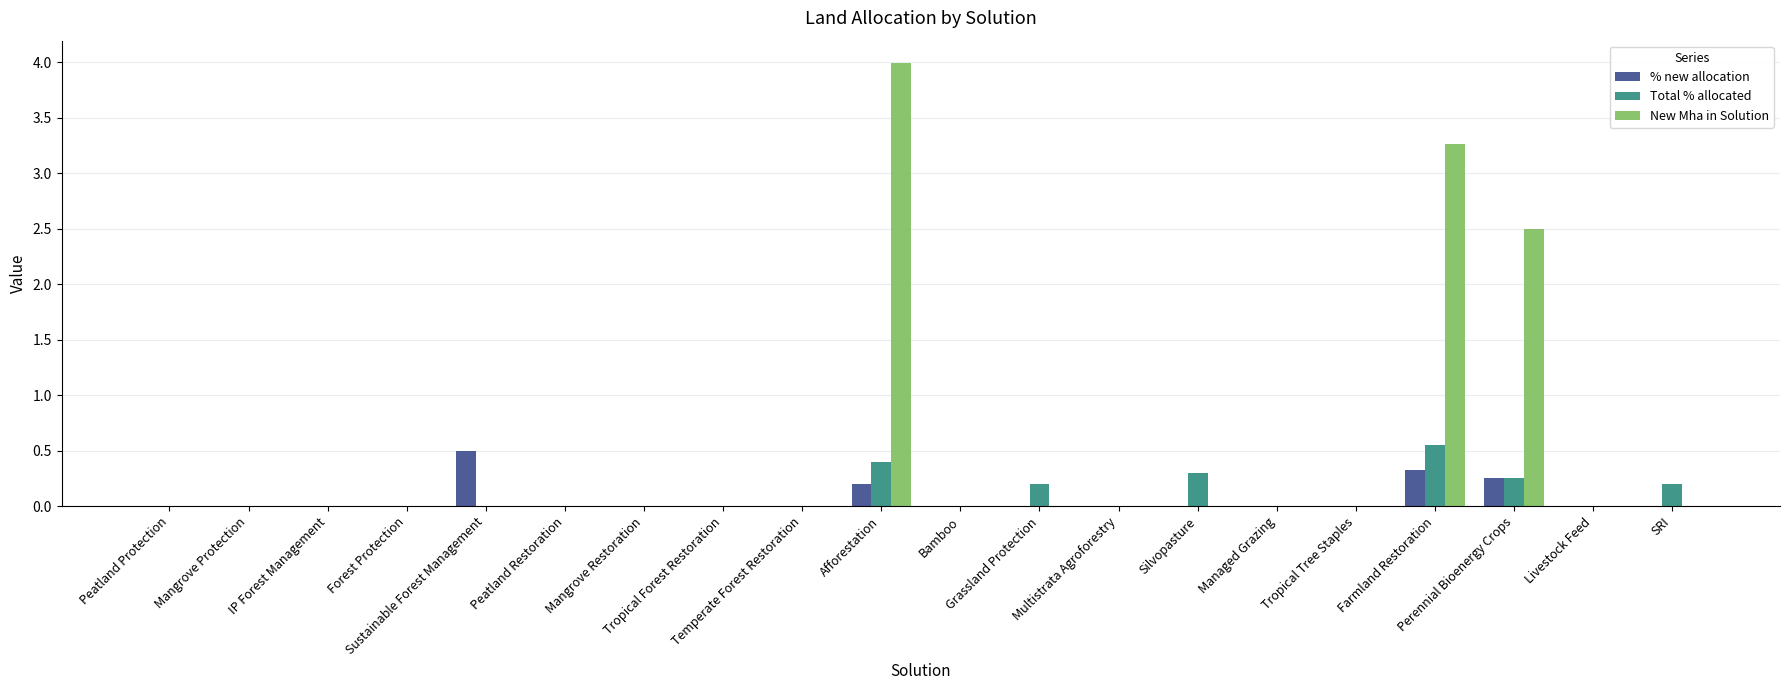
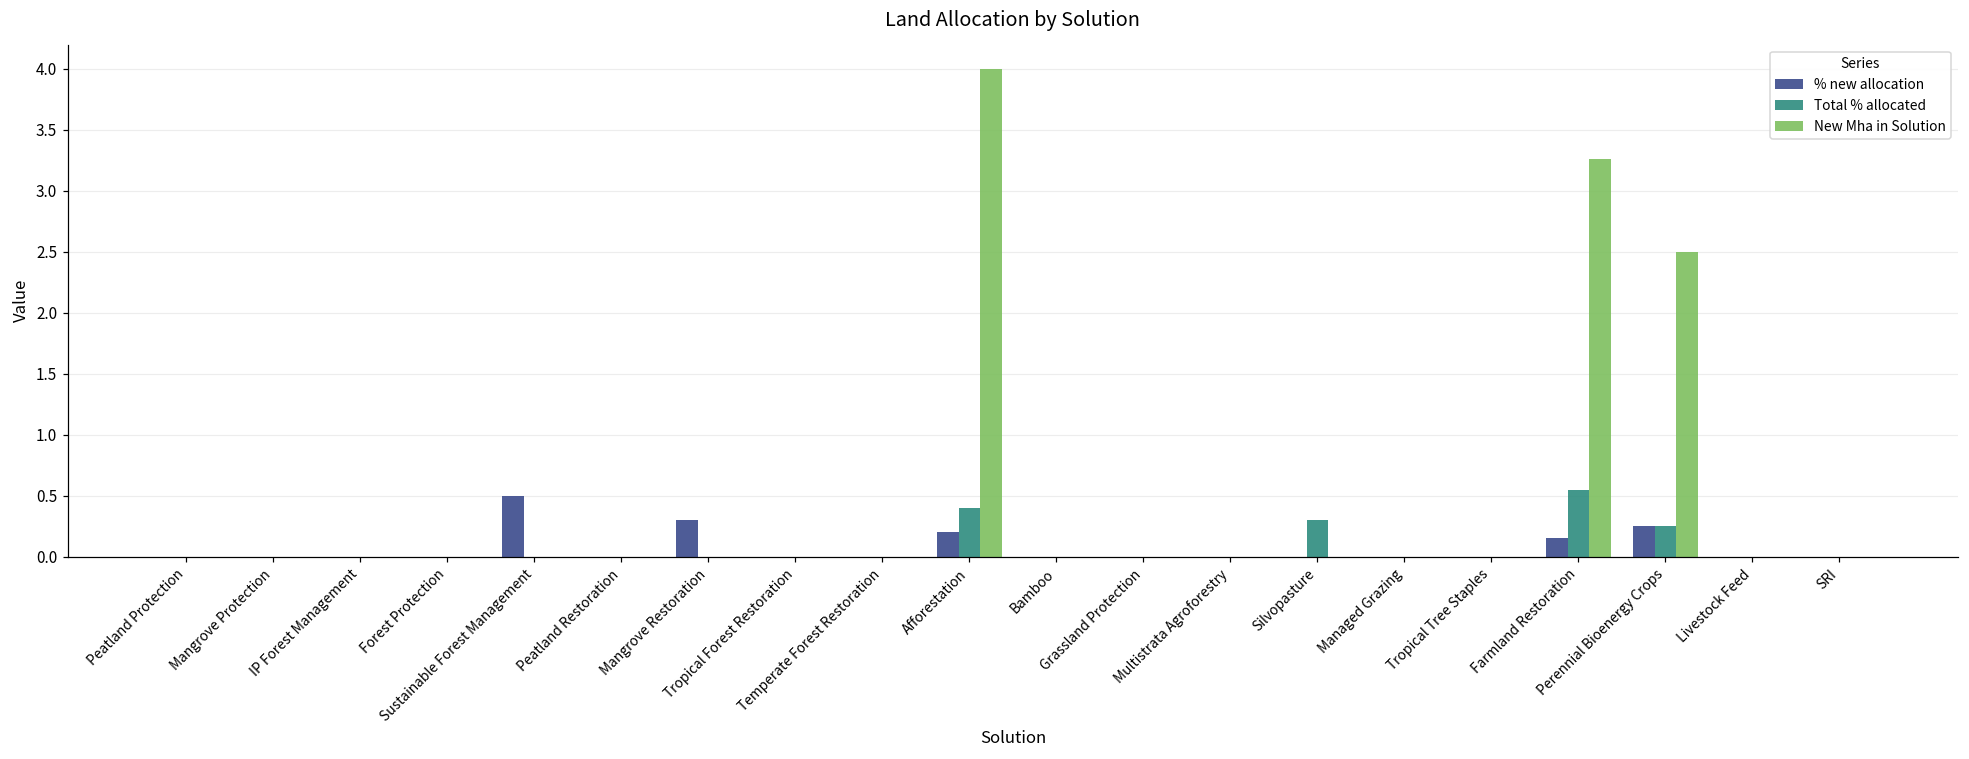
  {
    "% new allocation": {
      "Peatland Protection": 0.00,
      "Mangrove Protection": 0.00,
      "IP Forest Management": 0.00,
      "Forest Protection": 0.00,
      "Sustainable Forest Management": 0.50,
      "Peatland Restoration": 0.00,
-     "Mangrove Restoration": 0.0,
+     "Mangrove Restoration": 0.3,
      "Tropical Forest Restoration": 0.00,
      "Temperate Forest Restoration": 0.00,
      "Afforestation": 0.20,
      "Bamboo": 0.00,
      "Grassland Protection": 0.00,
      "Multistrata Agroforestry": 0.00,
      "Silvopasture": 0.00,
      "Managed Grazing": 0.00,
      "Tropical Tree Staples": 0.00,
-     "Farmland Restoration": 0.33,
+     "Farmland Restoration": 0.15,
      "Perennial Bioenergy Crops": 0.25,
      "Livestock Feed": 0.00,
      "SRI": 0.00
    },
    "Total % allocated": {
      "Peatland Protection": 0.0,
      "Mangrove Protection": 0.0,
      "IP Forest Management": 0.0,
      "Forest Protection": 0.0,
      "Sustainable Forest Management": 0.0,
      "Peatland Restoration": 0.0,
      "Mangrove Restoration": 0.0,
      "Tropical Forest Restoration": 0.0,
      "Temperate Forest Restoration": 0.0,
      "Afforestation": 0.4,
      "Bamboo": 0.0,
-     "Grassland Protection": 0.2,
+     "Grassland Protection": 0.0,
      "Multistrata Agroforestry": 0.0,
      "Silvopasture": 0.3,
      "Managed Grazing": 0.0,
      "Tropical Tree Staples": 0.0,
      "Farmland Restoration": 0.55,
      "Perennial Bioenergy Crops": 0.25,
      "Livestock Feed": 0.0,
-     "SRI": 0.2
+     "SRI": 0.0
    },
    "New Mha in Solution": {
      "Peatland Protection": 0.00,
      "Mangrove Protection": 0.00,
      "IP Forest Management": 0.00,
      "Forest Protection": 0.00,
      "Sustainable Forest Management": 0.00,
      "Peatland Restoration": 0.00,
      "Mangrove Restoration": 0.00,
      "Tropical Forest Restoration": 0.00,
      "Temperate Forest Restoration": 0.00,
      "Afforestation": 4.00,
      "Bamboo": 0.00,
      "Grassland Protection": 0.00,
      "Multistrata Agroforestry": 0.00,
      "Silvopasture": 0.00,
      "Managed Grazing": 0.00,
      "Tropical Tree Staples": 0.00,
      "Farmland Restoration": 3.26,
      "Perennial Bioenergy Crops": 2.50,
      "Livestock Feed": 0.00,
      "SRI": 0.00
    }
  }
